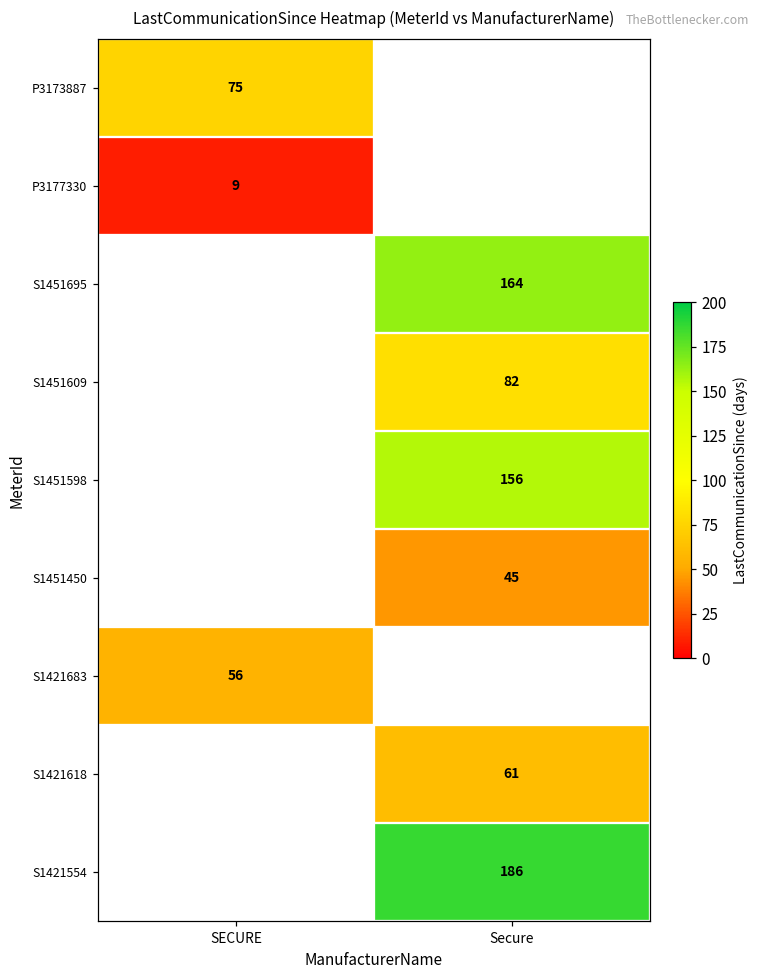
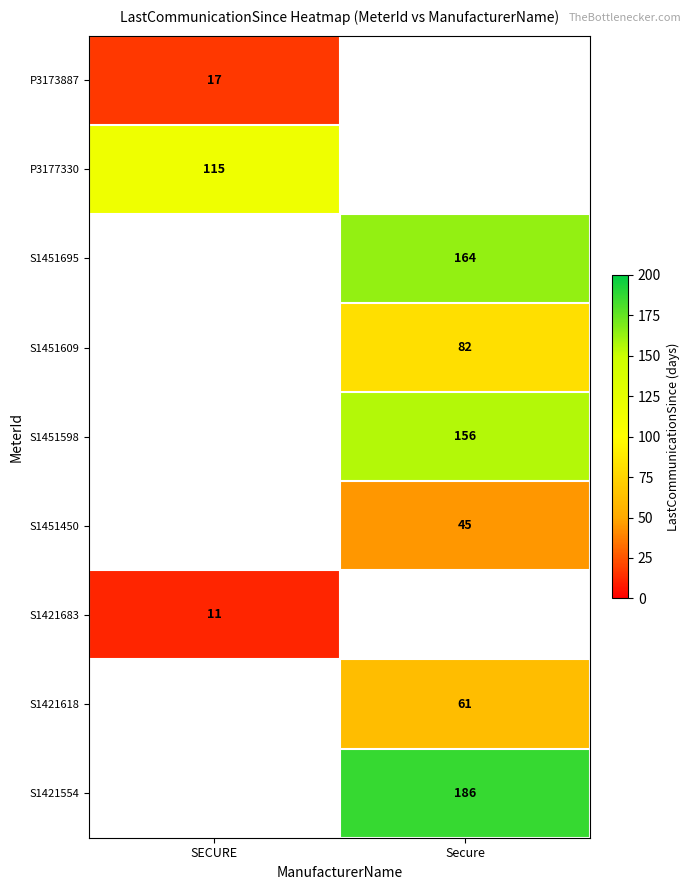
  {
    "P3173887": {
-     "SECURE": 75
+     "SECURE": 17
    },
    "P3177330": {
-     "SECURE": 9
+     "SECURE": 115
    },
    "S1451695": {
      "Secure": 164
    },
    "S1451609": {
      "Secure": 82
    },
    "S1451598": {
      "Secure": 156
    },
    "S1451450": {
      "Secure": 45
    },
    "S1421683": {
-     "SECURE": 56
+     "SECURE": 11
    },
    "S1421618": {
      "Secure": 61
    },
    "S1421554": {
      "Secure": 186
    }
  }
